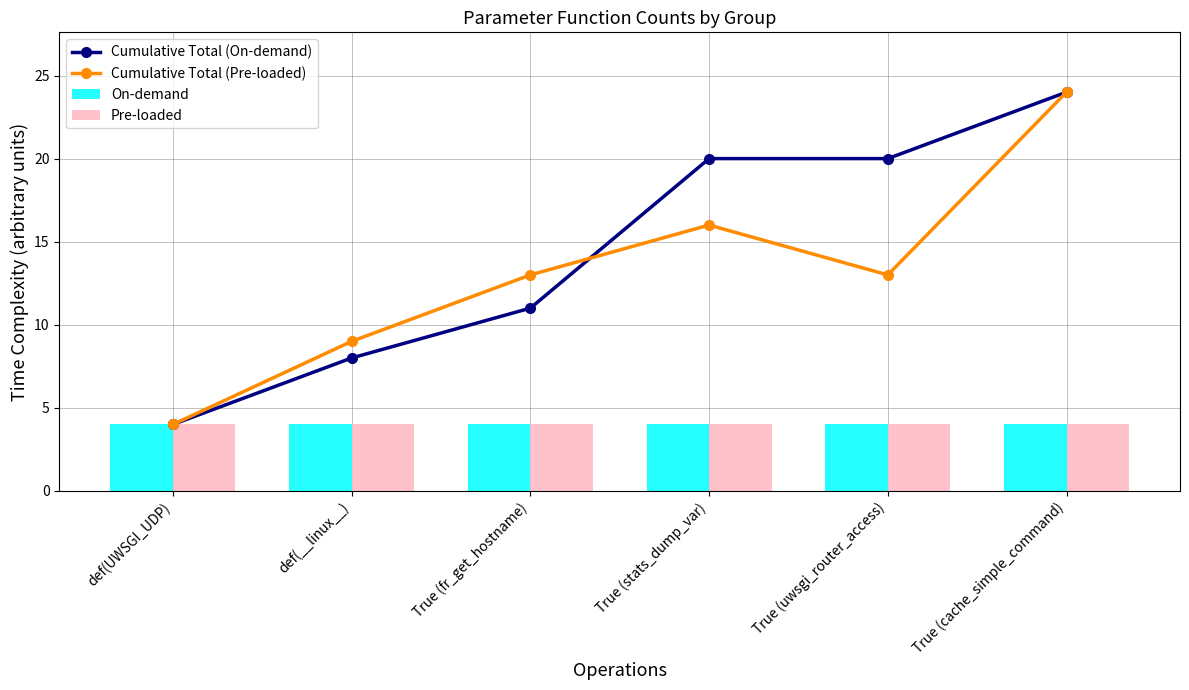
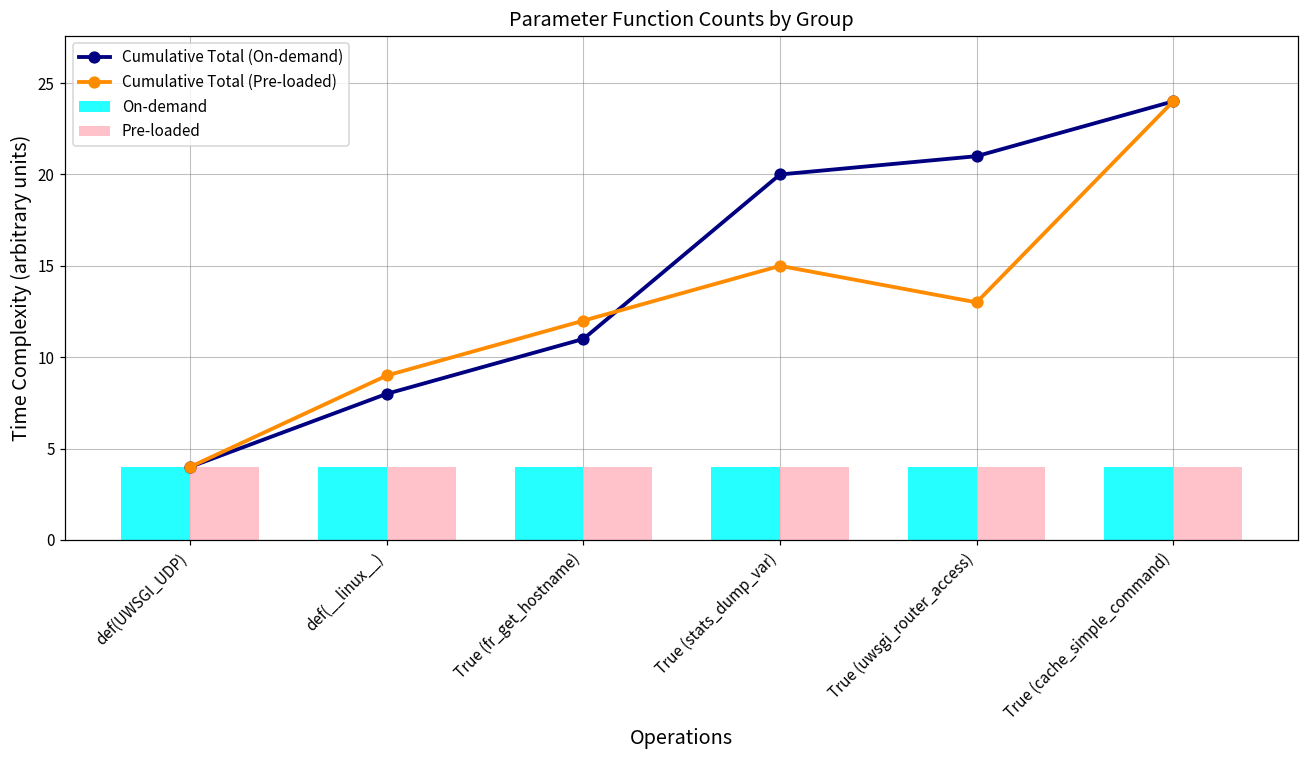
  {
    "On-demand": {
      "def(UWSGI_UDP)": 4,
      "def(__linux__)": 4,
      "True (fr_get_hostname)": 4,
      "True (stats_dump_var)": 4,
      "True (uwsgi_router_access)": 4,
      "True (cache_simple_command)": 4
    },
    "Cumulative Total (On-demand)": {
      "def(__linux__)": 8,
      "True (fr_get_hostname)": 11,
      "True (stats_dump_var)": 20,
-     "True (uwsgi_router_access)": 20
+     "True (uwsgi_router_access)": 21
    },
    "Pre-loaded": {
      "def(UWSGI_UDP)": 4,
      "def(__linux__)": 4,
      "True (fr_get_hostname)": 4,
      "True (stats_dump_var)": 4,
      "True (uwsgi_router_access)": 4,
      "True (cache_simple_command)": 4
    },
    "Cumulative Total (Pre-loaded)": {
      "def(__linux__)": 9,
-     "True (fr_get_hostname)": 13,
-     "True (stats_dump_var)": 16,
+     "True (fr_get_hostname)": 12,
+     "True (stats_dump_var)": 15,
      "True (uwsgi_router_access)": 13
    }
  }
